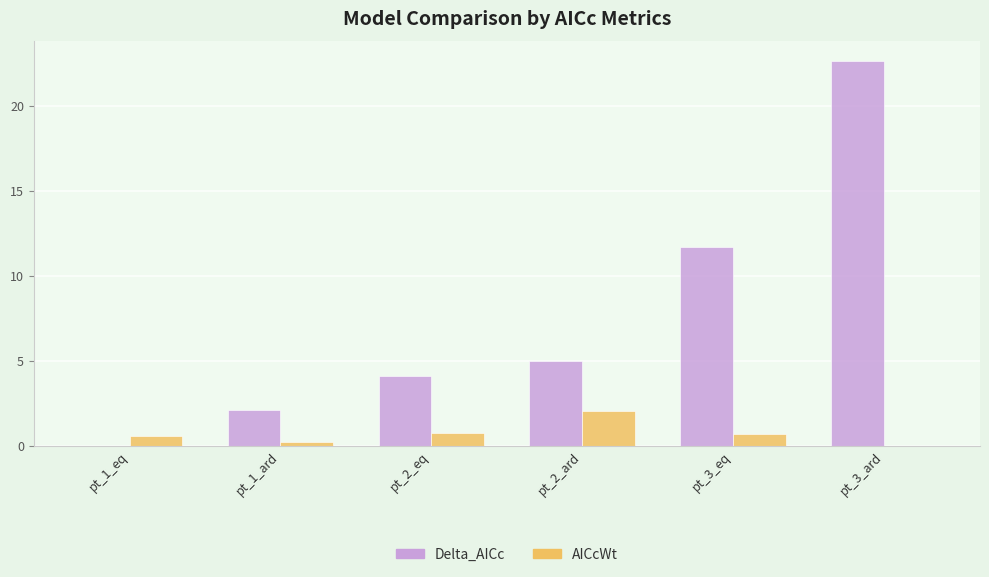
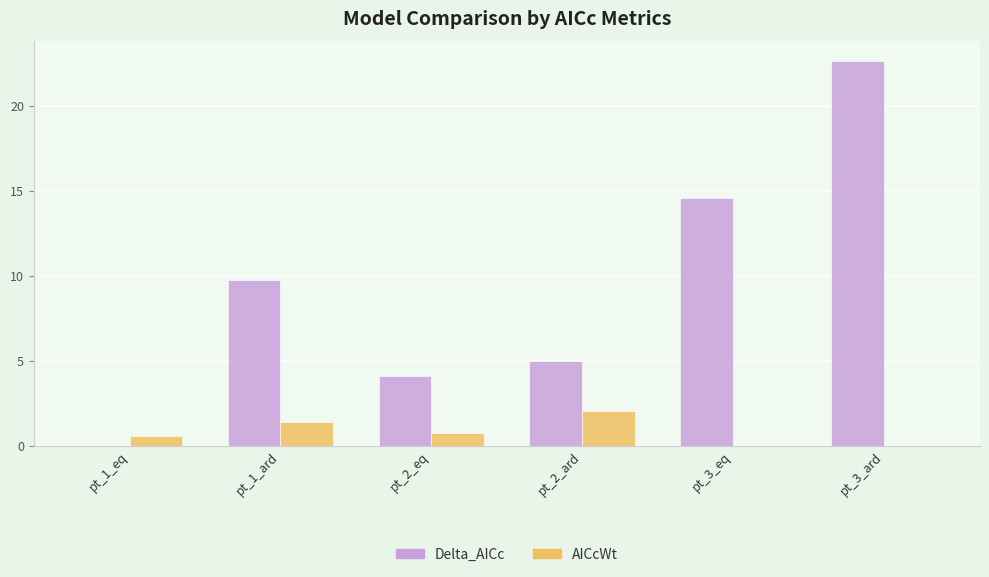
  {
    "Delta_AICc": {
      "pt_1_eq": 0.0,
-     "pt_1_ard": 2.1,
+     "pt_1_ard": 9.7,
      "pt_2_eq": 4.1,
      "pt_2_ard": 5.0,
-     "pt_3_eq": 11.7,
+     "pt_3_eq": 14.6,
      "pt_3_ard": 22.7
    },
    "AICcWt": {
      "pt_1_eq": 0.6,
-     "pt_1_ard": 0.2,
+     "pt_1_ard": 1.4,
      "pt_2_eq": 0.7,
      "pt_2_ard": 2.0,
-     "pt_3_eq": 0.7
+     "pt_3_eq": 0.0
    }
  }
